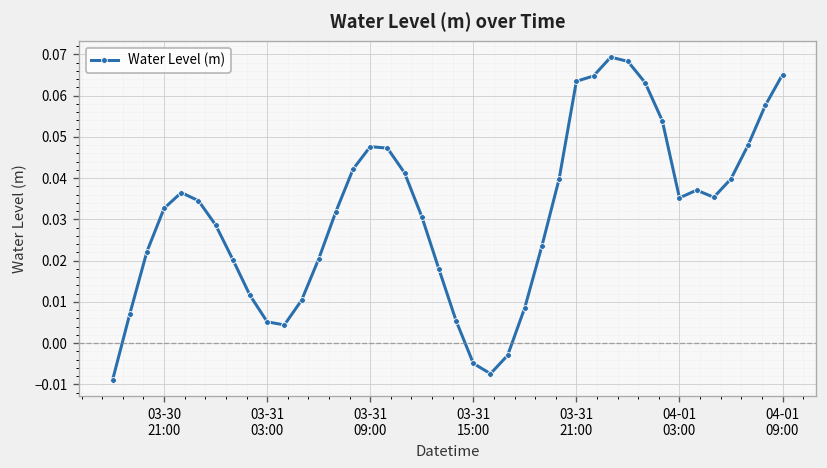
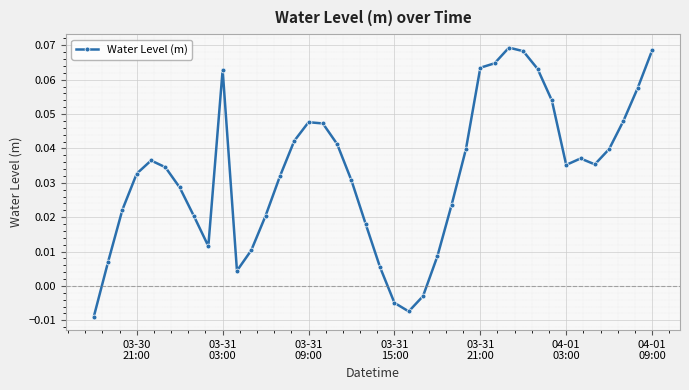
  {
    "03-30 21:00": 0.033,
-   "03-31 03:00": 0.005,
+   "03-31 03:00": 0.063,
    "03-31 09:00": 0.048,
    "03-31 15:00": -0.005,
    "03-31 21:00": 0.063,
    "04-01 03:00": 0.035,
-   "04-01 09:00": 0.065
+   "04-01 09:00": 0.069
  }
